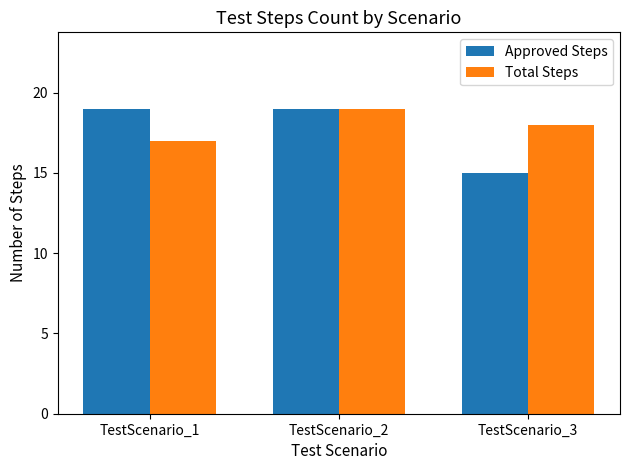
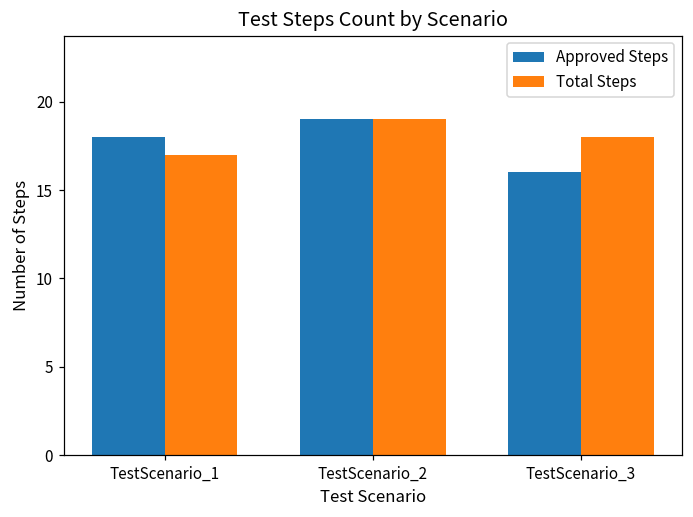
  {
    "Approved Steps": {
-     "TestScenario_1": 19,
+     "TestScenario_1": 18,
      "TestScenario_2": 19,
-     "TestScenario_3": 15
+     "TestScenario_3": 16
    },
    "Total Steps": {
      "TestScenario_1": 17,
      "TestScenario_2": 19,
      "TestScenario_3": 18
    }
  }
